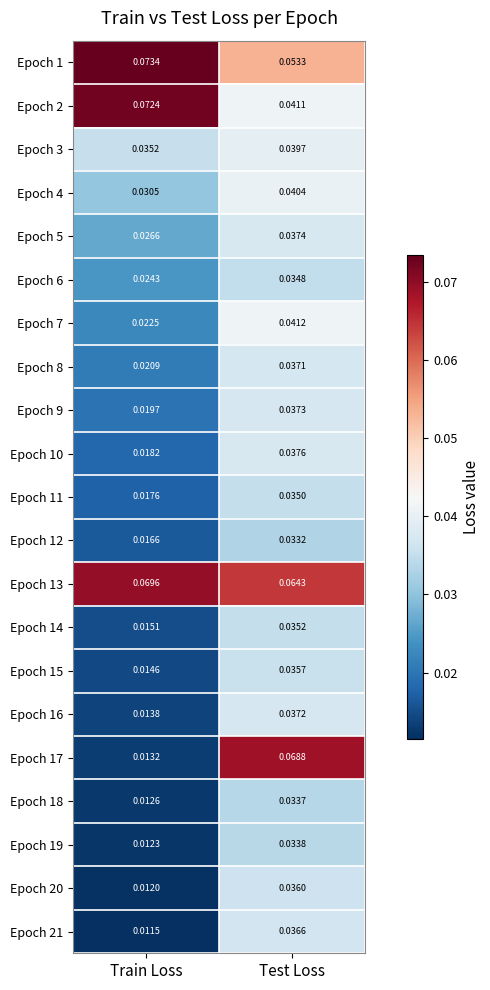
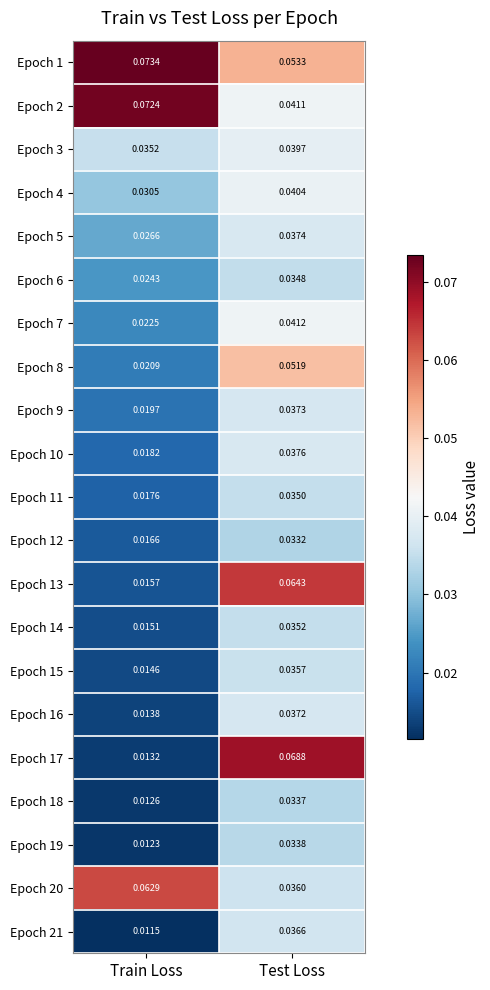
  {
    "Epoch 1": {
      "Train Loss": 0.0734,
      "Test Loss": 0.0533
    },
    "Epoch 2": {
      "Train Loss": 0.0724,
      "Test Loss": 0.0411
    },
    "Epoch 3": {
      "Train Loss": 0.0352,
      "Test Loss": 0.0397
    },
    "Epoch 4": {
      "Train Loss": 0.0305,
      "Test Loss": 0.0404
    },
    "Epoch 5": {
      "Train Loss": 0.0266,
      "Test Loss": 0.0374
    },
    "Epoch 6": {
      "Train Loss": 0.0243,
      "Test Loss": 0.0348
    },
    "Epoch 7": {
      "Train Loss": 0.0225,
      "Test Loss": 0.0412
    },
    "Epoch 8": {
      "Train Loss": 0.0209,
-     "Test Loss": 0.0371
+     "Test Loss": 0.0519
    },
    "Epoch 9": {
      "Train Loss": 0.0197,
      "Test Loss": 0.0373
    },
    "Epoch 10": {
      "Train Loss": 0.0182,
      "Test Loss": 0.0376
    },
    "Epoch 11": {
      "Train Loss": 0.0176,
      "Test Loss": 0.0350
    },
    "Epoch 12": {
      "Train Loss": 0.0166,
      "Test Loss": 0.0332
    },
    "Epoch 13": {
-     "Train Loss": 0.0696,
+     "Train Loss": 0.0157,
      "Test Loss": 0.0643
    },
    "Epoch 14": {
      "Train Loss": 0.0151,
      "Test Loss": 0.0352
    },
    "Epoch 15": {
      "Train Loss": 0.0146,
      "Test Loss": 0.0357
    },
    "Epoch 16": {
      "Train Loss": 0.0138,
      "Test Loss": 0.0372
    },
    "Epoch 17": {
      "Train Loss": 0.0132,
      "Test Loss": 0.0688
    },
    "Epoch 18": {
      "Train Loss": 0.0126,
      "Test Loss": 0.0337
    },
    "Epoch 19": {
      "Train Loss": 0.0123,
      "Test Loss": 0.0338
    },
    "Epoch 20": {
-     "Train Loss": 0.0120,
+     "Train Loss": 0.0629,
      "Test Loss": 0.0360
    },
    "Epoch 21": {
      "Train Loss": 0.0115,
      "Test Loss": 0.0366
    }
  }
